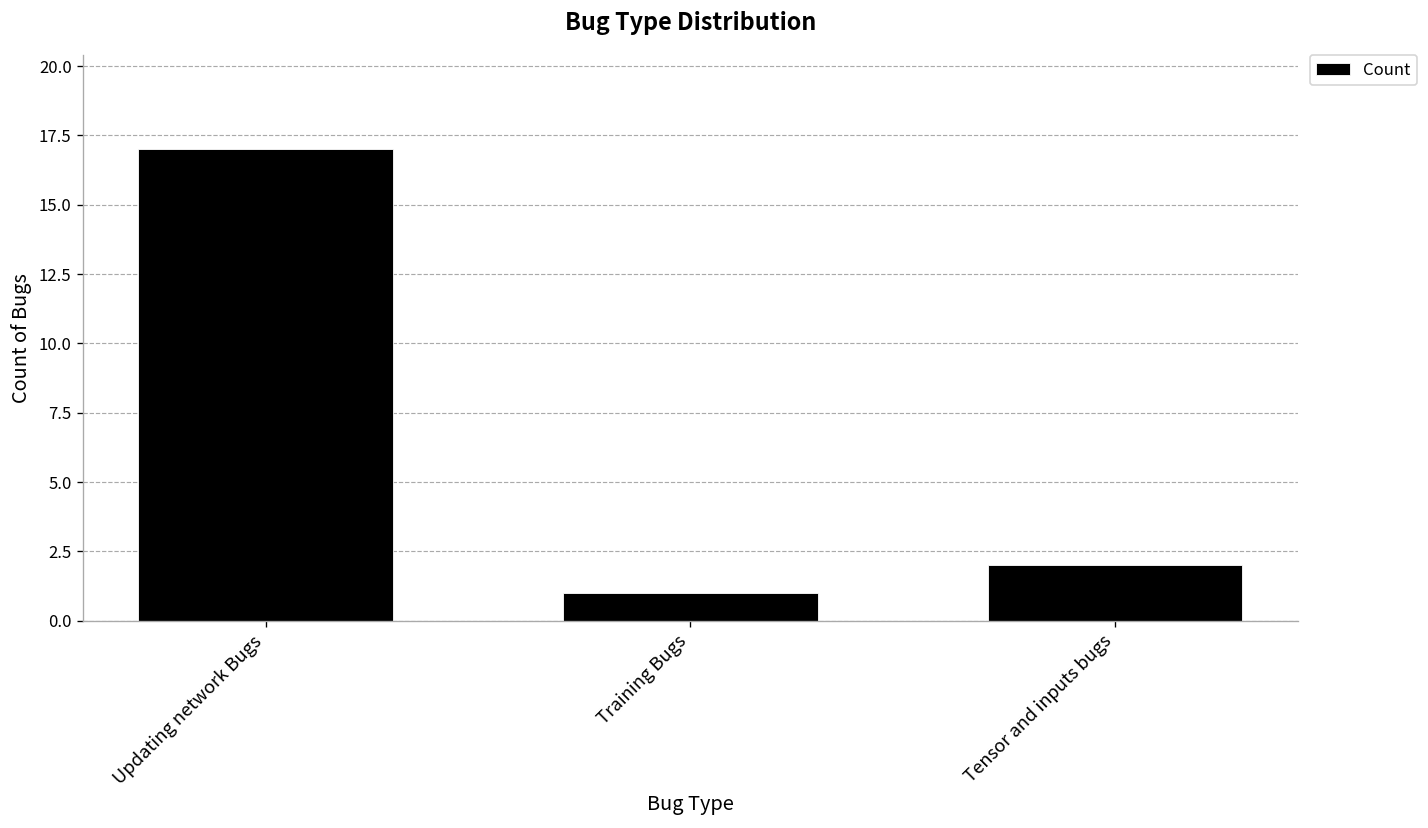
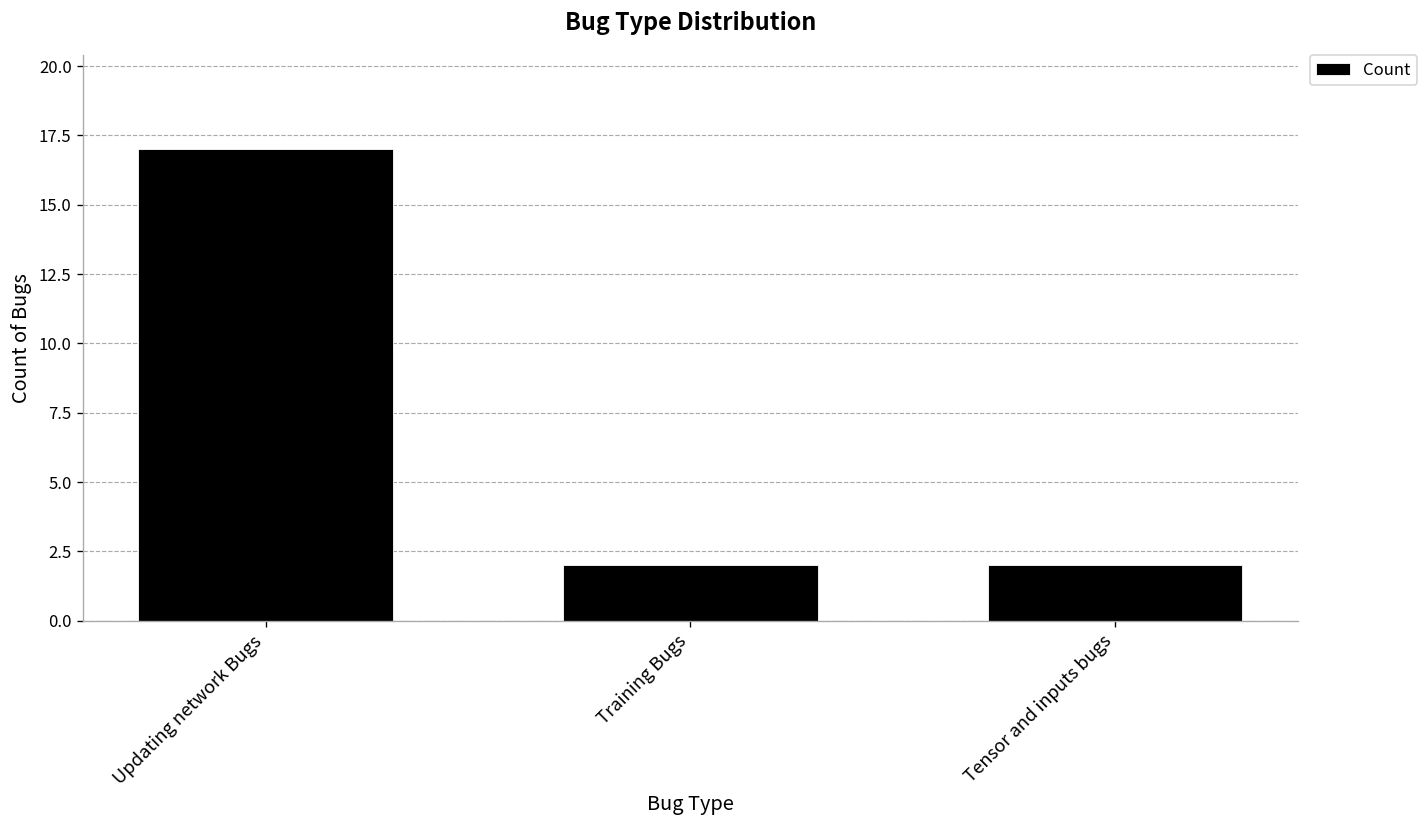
  {
    "Updating network Bugs": 17,
-   "Training Bugs": 1,
+   "Training Bugs": 2,
    "Tensor and inputs bugs": 2
  }
